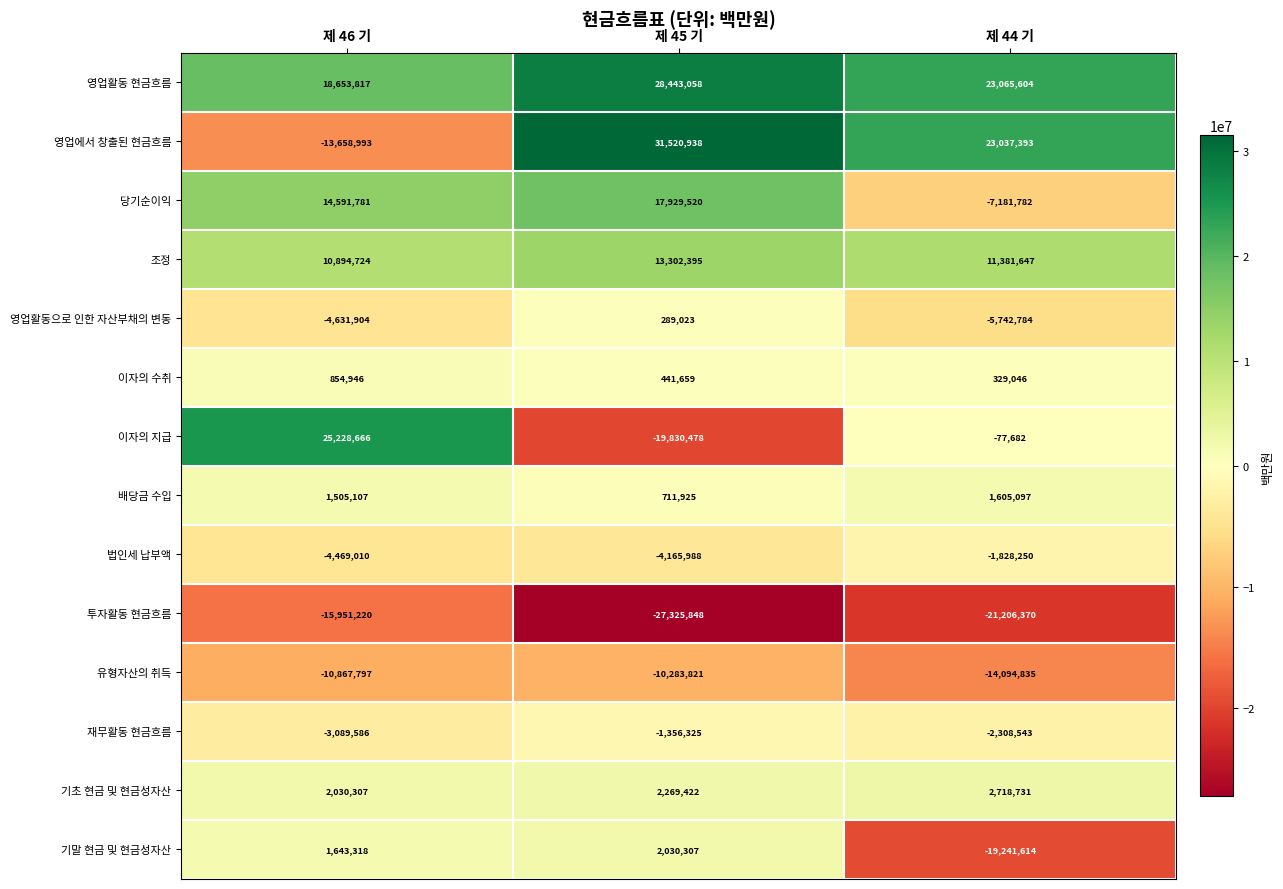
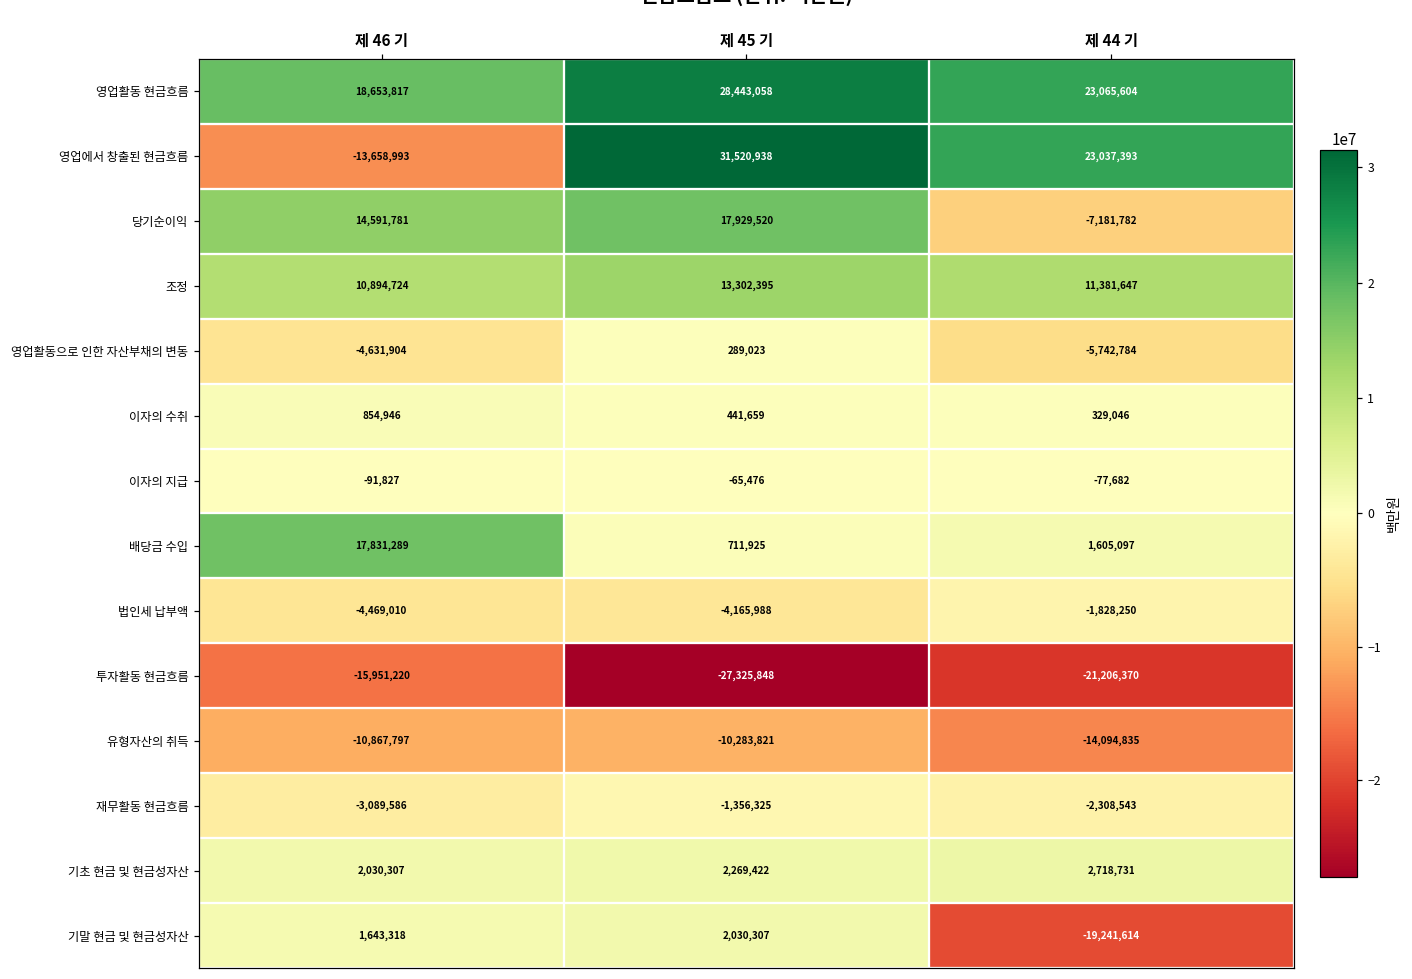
  {
    "영업활동 현금흐름": {
      "제 46 기": "18,653,817",
      "제 45 기": "28,443,058",
      "제 44 기": "23,065,604"
    },
    "영업에서 창출된 현금흐름": {
      "제 46 기": "-13,658,993",
      "제 45 기": "31,520,938",
      "제 44 기": "23,037,393"
    },
    "당기순이익": {
      "제 46 기": "14,591,781",
      "제 45 기": "17,929,520",
      "제 44 기": "-7,181,782"
    },
    "조정": {
      "제 46 기": "10,894,724",
      "제 45 기": "13,302,395",
      "제 44 기": "11,381,647"
    },
    "영업활동으로 인한 자산부채의 변동": {
      "제 46 기": "-4,631,904",
      "제 45 기": "289,023",
      "제 44 기": "-5,742,784"
    },
    "이자의 수취": {
      "제 46 기": "854,946",
      "제 45 기": "441,659",
      "제 44 기": "329,046"
    },
    "이자의 지급": {
-     "제 46 기": "25,228,666",
-     "제 45 기": "-19,830,478",
+     "제 46 기": "-91,827",
+     "제 45 기": "-65,476",
      "제 44 기": "-77,682"
    },
    "배당금 수입": {
-     "제 46 기": "1,505,107",
+     "제 46 기": "17,831,289",
      "제 45 기": "711,925",
      "제 44 기": "1,605,097"
    },
    "법인세 납부액": {
      "제 46 기": "-4,469,010",
      "제 45 기": "-4,165,988",
      "제 44 기": "-1,828,250"
    },
    "투자활동 현금흐름": {
      "제 46 기": "-15,951,220",
      "제 45 기": "-27,325,848",
      "제 44 기": "-21,206,370"
    },
    "유형자산의 취득": {
      "제 46 기": "-10,867,797",
      "제 45 기": "-10,283,821",
      "제 44 기": "-14,094,835"
    },
    "재무활동 현금흐름": {
      "제 46 기": "-3,089,586",
      "제 45 기": "-1,356,325",
      "제 44 기": "-2,308,543"
    },
    "기초 현금 및 현금성자산": {
      "제 46 기": "2,030,307",
      "제 45 기": "2,269,422",
      "제 44 기": "2,718,731"
    },
    "기말 현금 및 현금성자산": {
      "제 46 기": "1,643,318",
      "제 45 기": "2,030,307",
      "제 44 기": "-19,241,614"
    }
  }
